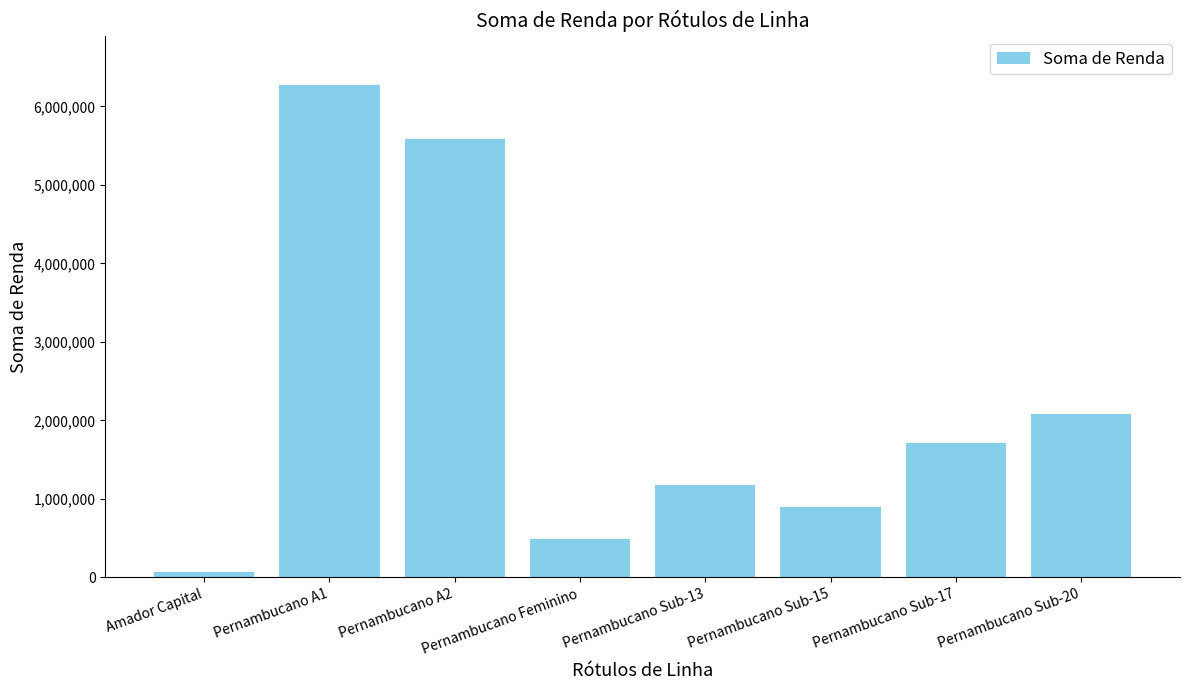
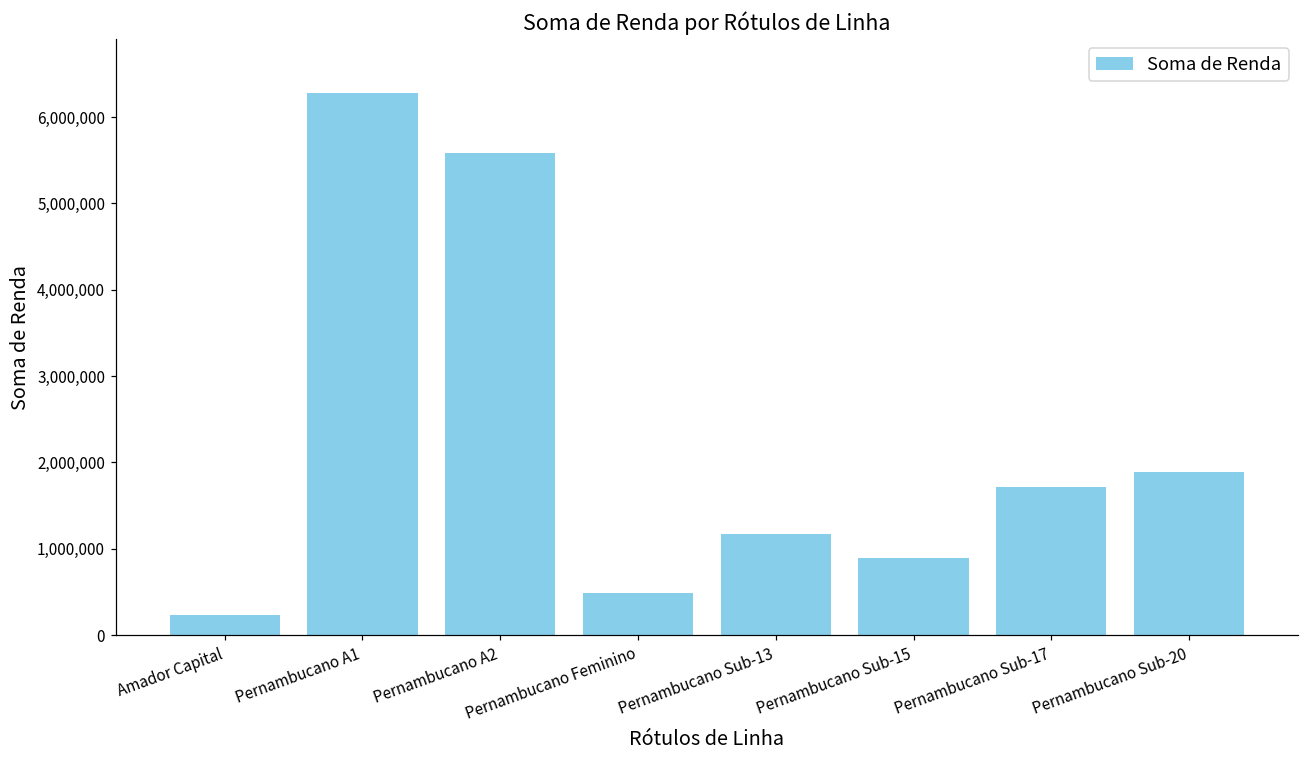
  {
-   "Amador Capital": "100,000",
+   "Amador Capital": "200,000",
    "Pernambucano A1": "6,300,000",
    "Pernambucano A2": "5,600,000",
    "Pernambucano Feminino": "500,000",
    "Pernambucano Sub-13": "1,200,000",
    "Pernambucano Sub-15": "900,000",
    "Pernambucano Sub-17": "1,700,000",
-   "Pernambucano Sub-20": "2,100,000"
+   "Pernambucano Sub-20": "1,900,000"
  }
